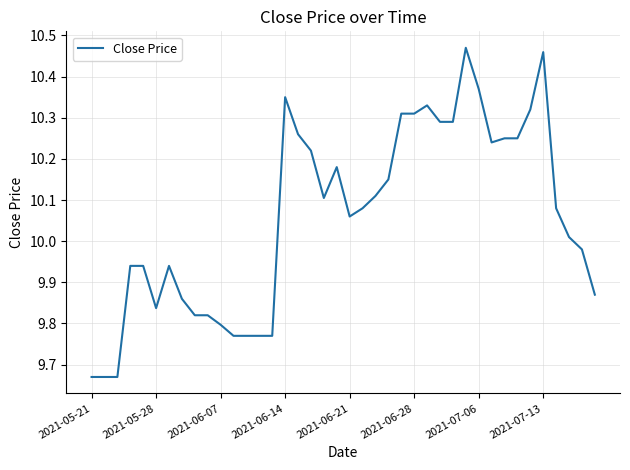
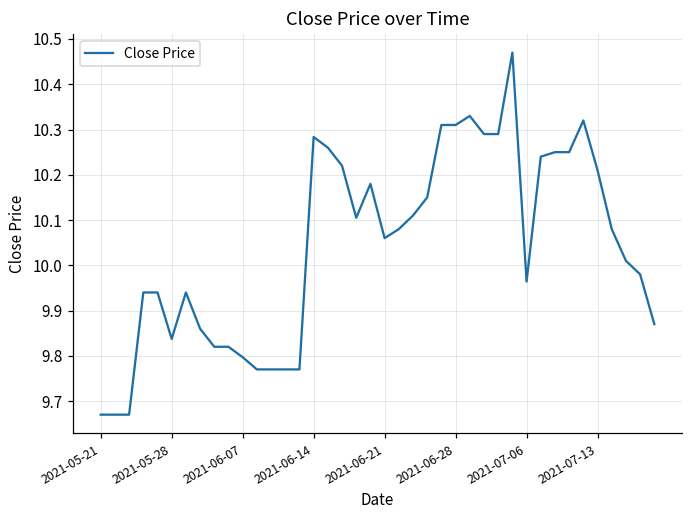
  {
    "2021-05-21": 9.67,
    "2021-05-28": 9.84,
    "2021-06-07": 9.80,
-   "2021-06-14": 10.35,
+   "2021-06-14": 10.28,
    "2021-06-21": 10.06,
    "2021-06-28": 10.31,
-   "2021-07-06": 10.37,
-   "2021-07-13": 10.46
+   "2021-07-06": 9.96,
+   "2021-07-13": 10.21
  }
